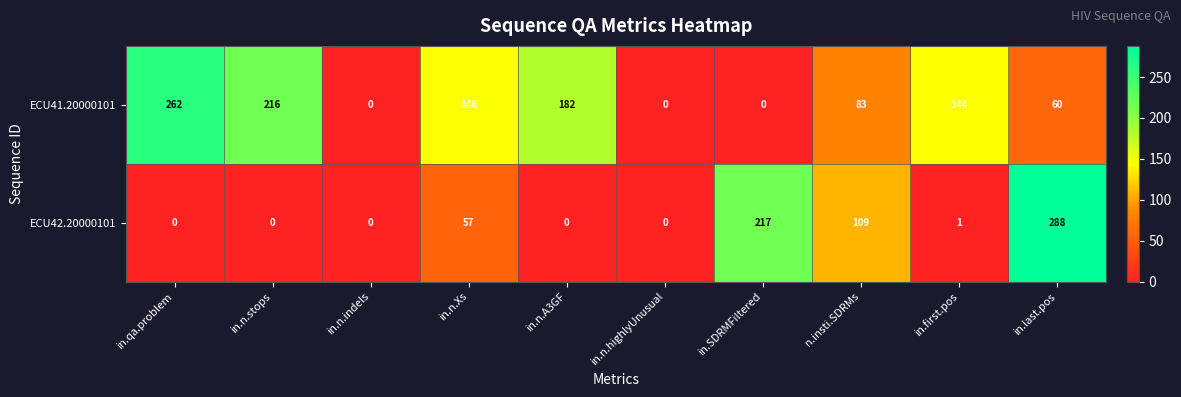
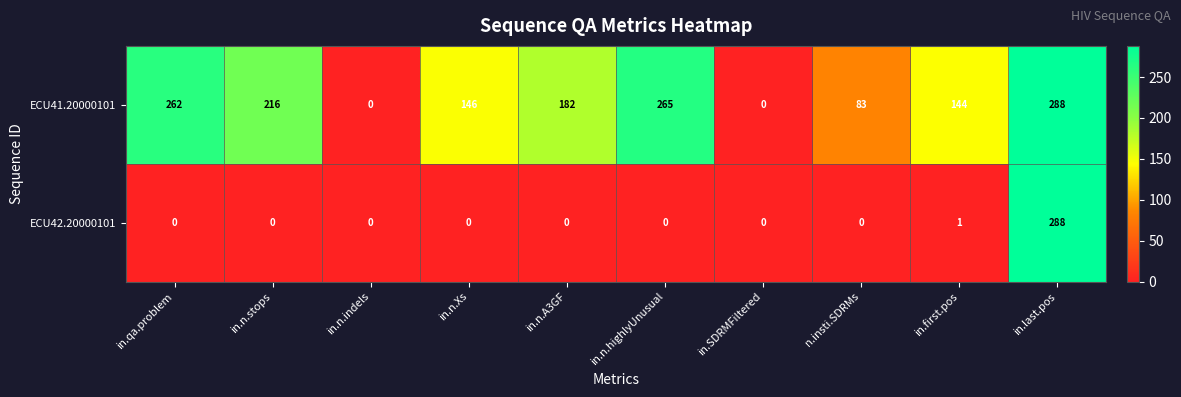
  {
    "ECU41.20000101": {
      "in.qa.problem": 262,
      "in.n.stops": 216,
      "in.n.indels": 0,
      "in.n.Xs": 146,
      "in.n.A3GF": 182,
-     "in.n.highlyUnusual": 0,
+     "in.n.highlyUnusual": 265,
      "in.SDRMFiltered": 0,
      "n.insti.SDRMs": 83,
      "in.first.pos": 144,
-     "in.last.pos": 60
+     "in.last.pos": 288
    },
    "ECU42.20000101": {
      "in.qa.problem": 0,
      "in.n.stops": 0,
      "in.n.indels": 0,
-     "in.n.Xs": 57,
+     "in.n.Xs": 0,
      "in.n.A3GF": 0,
      "in.n.highlyUnusual": 0,
-     "in.SDRMFiltered": 217,
-     "n.insti.SDRMs": 109,
+     "in.SDRMFiltered": 0,
+     "n.insti.SDRMs": 0,
      "in.first.pos": 1,
      "in.last.pos": 288
    }
  }
